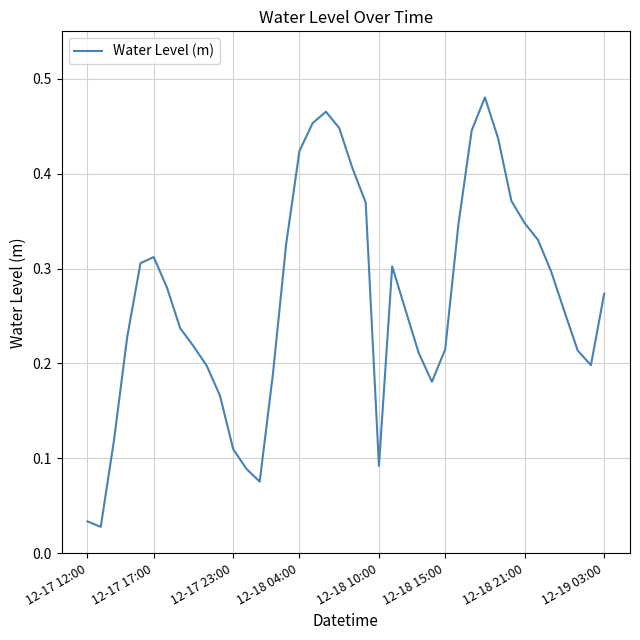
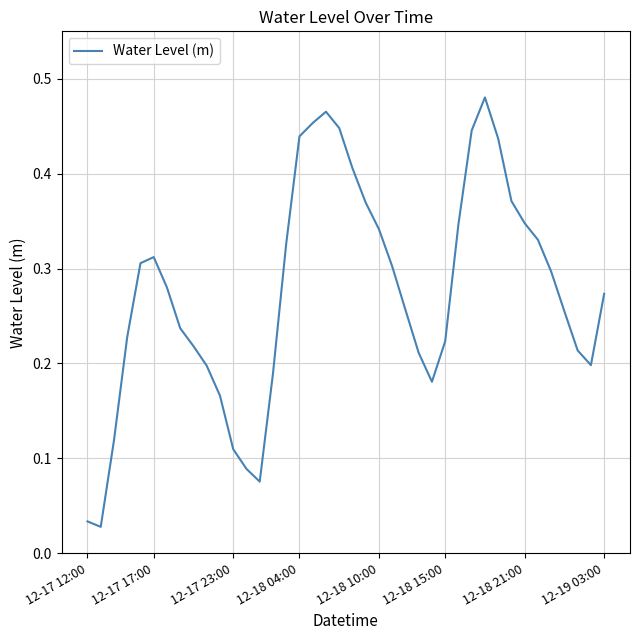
  {
    "12-17 12:00": 0.03,
    "12-17 17:00": 0.31,
    "12-17 23:00": 0.11,
-   "12-18 04:00": 0.42,
-   "12-18 10:00": 0.09,
-   "12-18 15:00": 0.21,
+   "12-18 04:00": 0.44,
+   "12-18 10:00": 0.34,
+   "12-18 15:00": 0.22,
    "12-18 21:00": 0.35,
    "12-19 03:00": 0.27
  }
